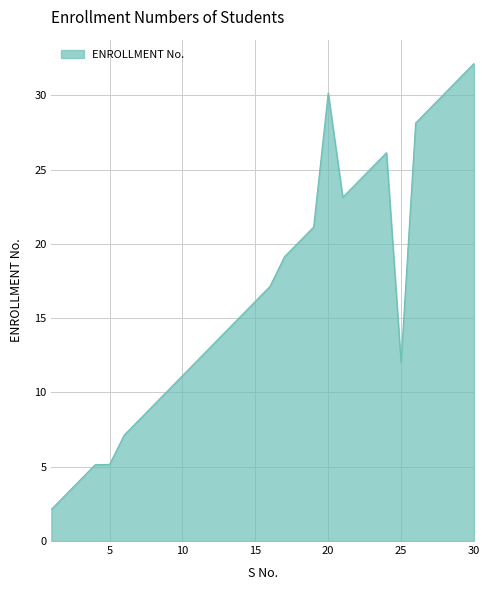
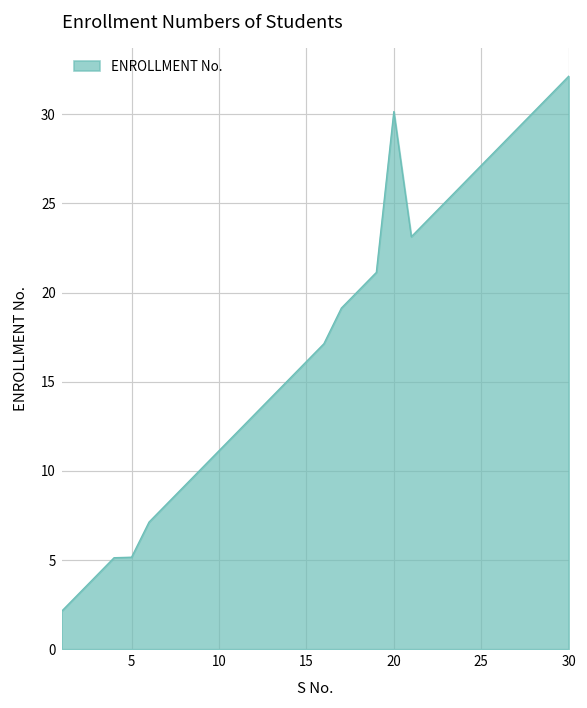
  {
    "5": 5.2,
    "10": 11.1,
    "15": 16.1,
    "20": 30.2,
-   "25": 12.0,
+   "25": 27.1,
    "30": 32.1
  }
